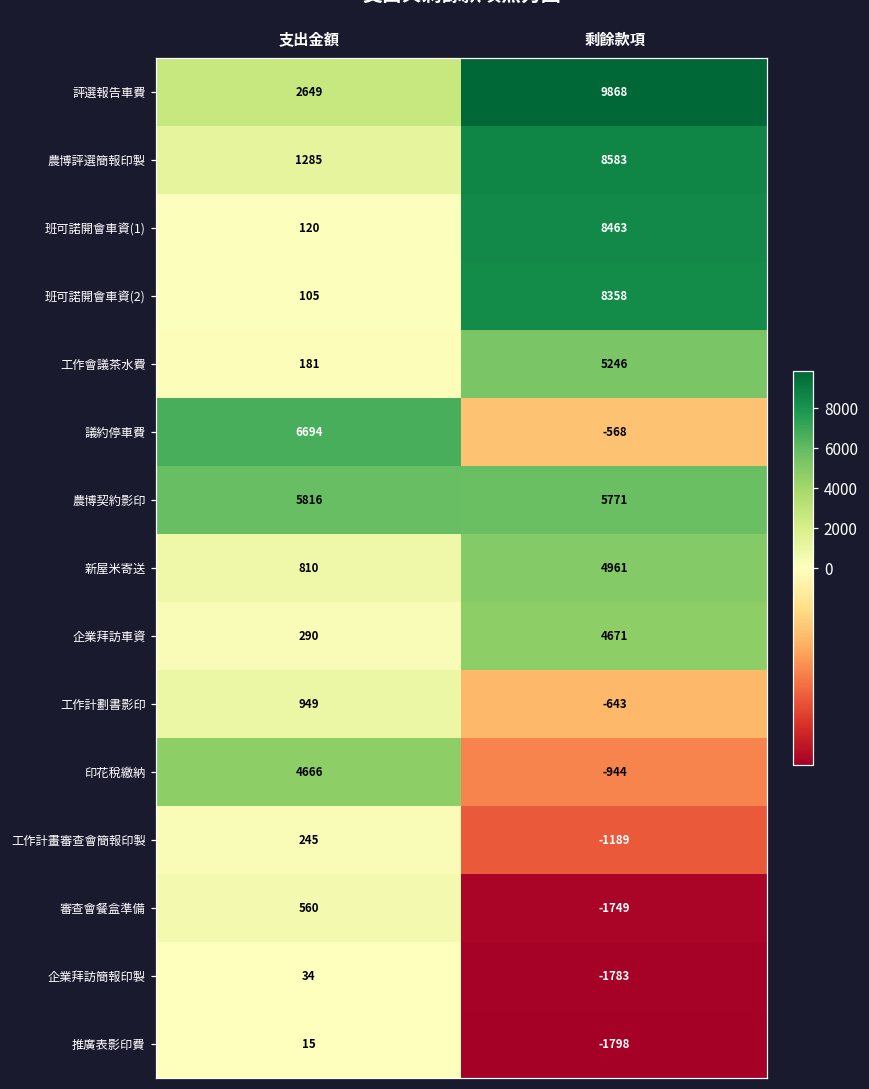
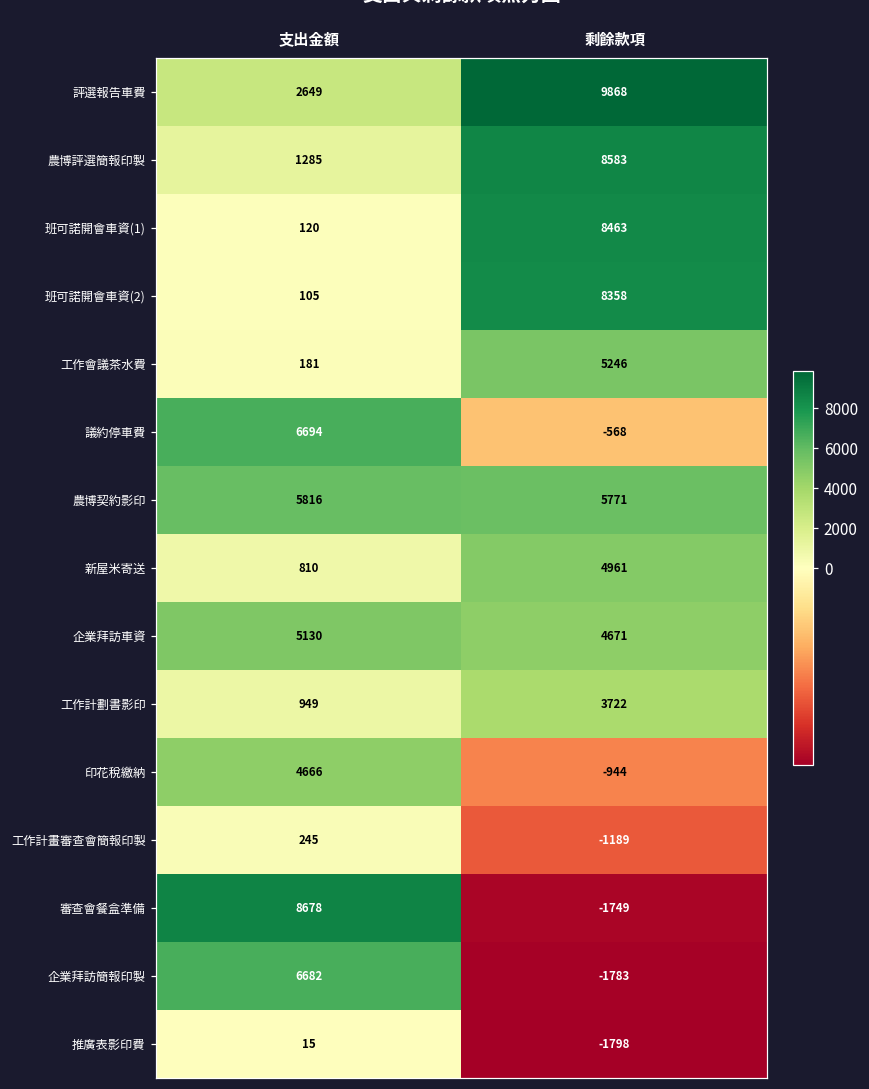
  {
    "評選報告車費": {
      "支出金額": 2649,
      "剩餘款項": 9868
    },
    "農博評選簡報印製": {
      "支出金額": 1285,
      "剩餘款項": 8583
    },
    "班可諾開會車資(1)": {
      "支出金額": 120,
      "剩餘款項": 8463
    },
    "班可諾開會車資(2)": {
      "支出金額": 105,
      "剩餘款項": 8358
    },
    "工作會議茶水費": {
      "支出金額": 181,
      "剩餘款項": 5246
    },
    "議約停車費": {
      "支出金額": 6694,
      "剩餘款項": -568
    },
    "農博契約影印": {
      "支出金額": 5816,
      "剩餘款項": 5771
    },
    "新屋米寄送": {
      "支出金額": 810,
      "剩餘款項": 4961
    },
    "企業拜訪車資": {
-     "支出金額": 290,
+     "支出金額": 5130,
      "剩餘款項": 4671
    },
    "工作計劃書影印": {
      "支出金額": 949,
-     "剩餘款項": -643
+     "剩餘款項": 3722
    },
    "印花稅繳納": {
      "支出金額": 4666,
      "剩餘款項": -944
    },
    "工作計畫審查會簡報印製": {
      "支出金額": 245,
      "剩餘款項": -1189
    },
    "審查會餐盒準備": {
-     "支出金額": 560,
+     "支出金額": 8678,
      "剩餘款項": -1749
    },
    "企業拜訪簡報印製": {
-     "支出金額": 34,
+     "支出金額": 6682,
      "剩餘款項": -1783
    },
    "推廣表影印費": {
      "支出金額": 15,
      "剩餘款項": -1798
    }
  }
